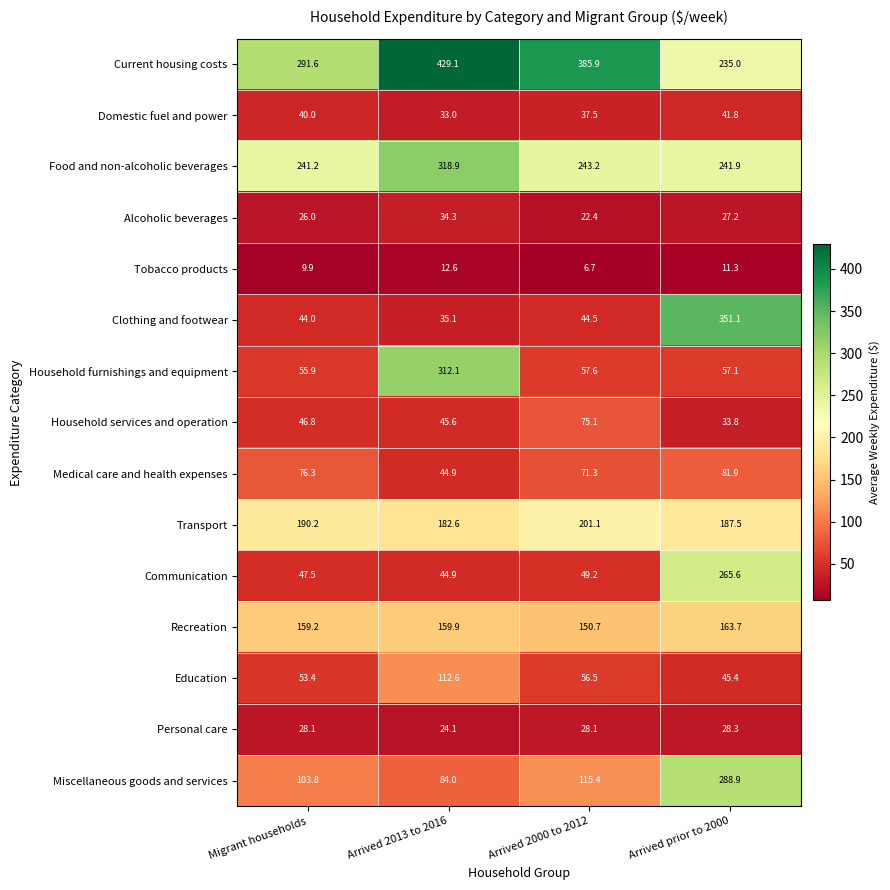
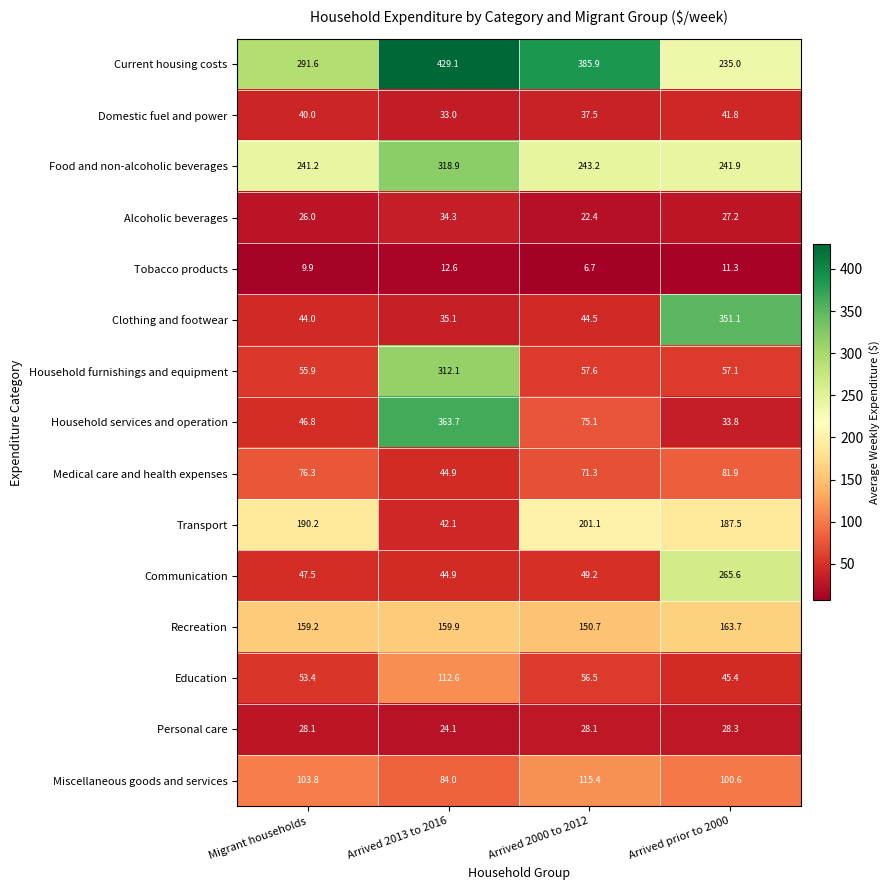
  {
    "Current housing costs": {
      "Migrant households": 291.6,
      "Arrived 2013 to 2016": 429.1,
      "Arrived 2000 to 2012": 385.9,
      "Arrived prior to 2000": 235.0
    },
    "Domestic fuel and power": {
      "Migrant households": 40.0,
      "Arrived 2013 to 2016": 33.0,
      "Arrived 2000 to 2012": 37.5,
      "Arrived prior to 2000": 41.8
    },
    "Food and non-alcoholic beverages": {
      "Migrant households": 241.2,
      "Arrived 2013 to 2016": 318.9,
      "Arrived 2000 to 2012": 243.2,
      "Arrived prior to 2000": 241.9
    },
    "Alcoholic beverages": {
      "Migrant households": 26.0,
      "Arrived 2013 to 2016": 34.3,
      "Arrived 2000 to 2012": 22.4,
      "Arrived prior to 2000": 27.2
    },
    "Tobacco products": {
      "Migrant households": 9.9,
      "Arrived 2013 to 2016": 12.6,
      "Arrived 2000 to 2012": 6.7,
      "Arrived prior to 2000": 11.3
    },
    "Clothing and footwear": {
      "Migrant households": 44.0,
      "Arrived 2013 to 2016": 35.1,
      "Arrived 2000 to 2012": 44.5,
      "Arrived prior to 2000": 351.1
    },
    "Household furnishings and equipment": {
      "Migrant households": 55.9,
      "Arrived 2013 to 2016": 312.1,
      "Arrived 2000 to 2012": 57.6,
      "Arrived prior to 2000": 57.1
    },
    "Household services and operation": {
      "Migrant households": 46.8,
-     "Arrived 2013 to 2016": 45.6,
+     "Arrived 2013 to 2016": 363.7,
      "Arrived 2000 to 2012": 75.1,
      "Arrived prior to 2000": 33.8
    },
    "Medical care and health expenses": {
      "Migrant households": 76.3,
      "Arrived 2013 to 2016": 44.9,
      "Arrived 2000 to 2012": 71.3,
      "Arrived prior to 2000": 81.9
    },
    "Transport": {
      "Migrant households": 190.2,
-     "Arrived 2013 to 2016": 182.6,
+     "Arrived 2013 to 2016": 42.1,
      "Arrived 2000 to 2012": 201.1,
      "Arrived prior to 2000": 187.5
    },
    "Communication": {
      "Migrant households": 47.5,
      "Arrived 2013 to 2016": 44.9,
      "Arrived 2000 to 2012": 49.2,
      "Arrived prior to 2000": 265.6
    },
    "Recreation": {
      "Migrant households": 159.2,
      "Arrived 2013 to 2016": 159.9,
      "Arrived 2000 to 2012": 150.7,
      "Arrived prior to 2000": 163.7
    },
    "Education": {
      "Migrant households": 53.4,
      "Arrived 2013 to 2016": 112.6,
      "Arrived 2000 to 2012": 56.5,
      "Arrived prior to 2000": 45.4
    },
    "Personal care": {
      "Migrant households": 28.1,
      "Arrived 2013 to 2016": 24.1,
      "Arrived 2000 to 2012": 28.1,
      "Arrived prior to 2000": 28.3
    },
    "Miscellaneous goods and services": {
      "Migrant households": 103.8,
      "Arrived 2013 to 2016": 84.0,
      "Arrived 2000 to 2012": 115.4,
-     "Arrived prior to 2000": 288.9
+     "Arrived prior to 2000": 100.6
    }
  }
